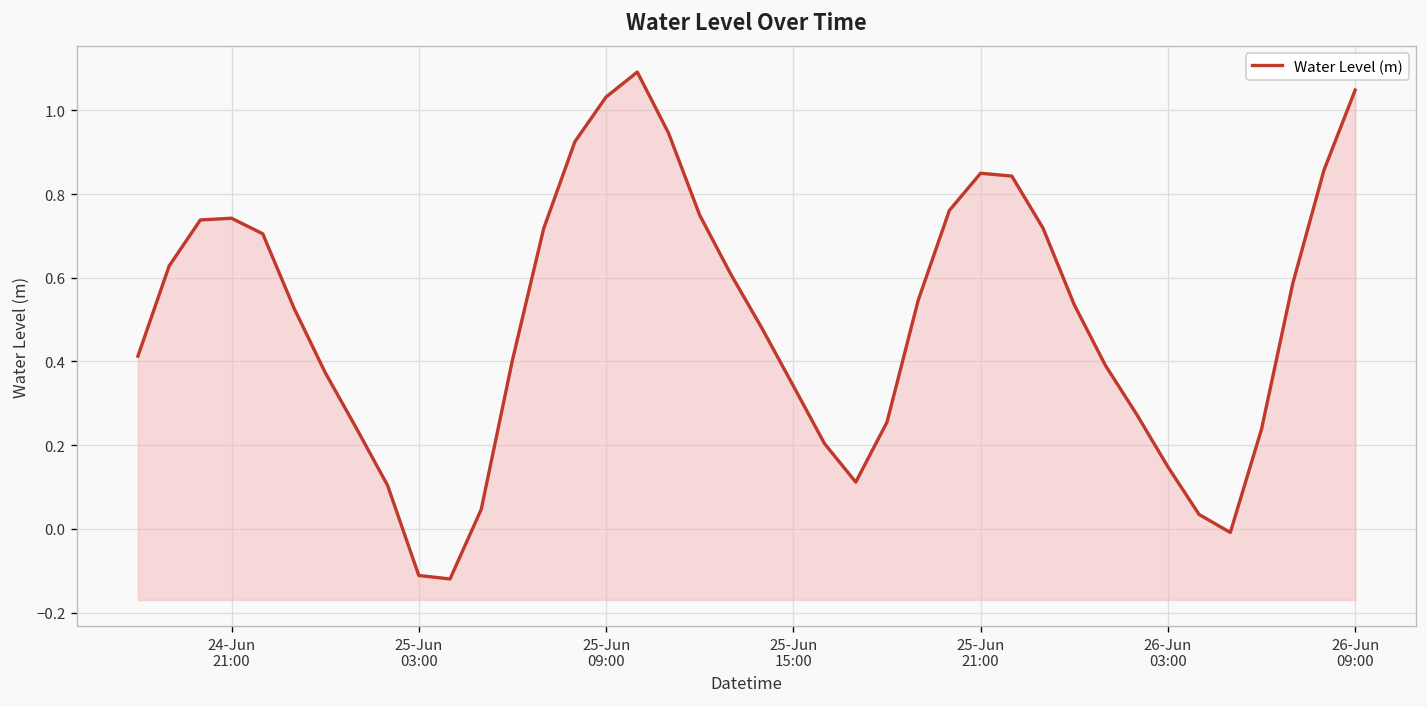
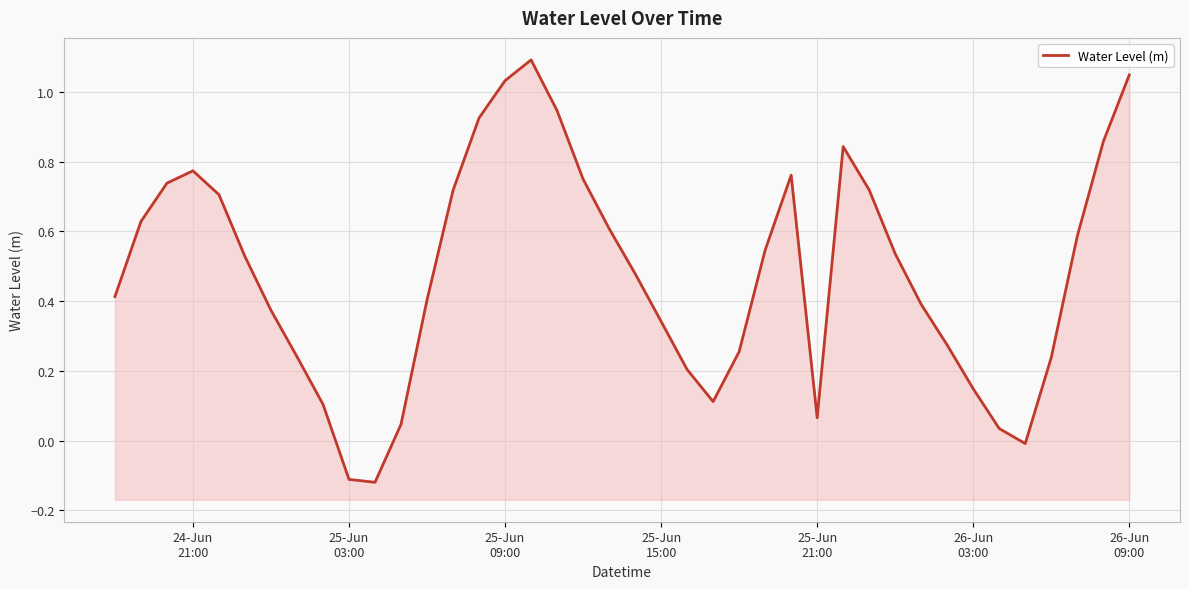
  {
-   "24-Jun 21:00": 0.74,
+   "24-Jun 21:00": 0.77,
    "25-Jun 03:00": -0.11,
    "25-Jun 09:00": 1.03,
    "25-Jun 15:00": 0.34,
-   "25-Jun 21:00": 0.85,
+   "25-Jun 21:00": 0.07,
    "26-Jun 03:00": 0.15,
    "26-Jun 09:00": 1.05
  }
